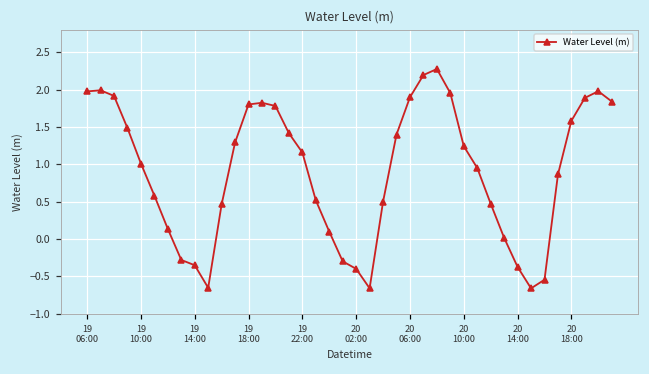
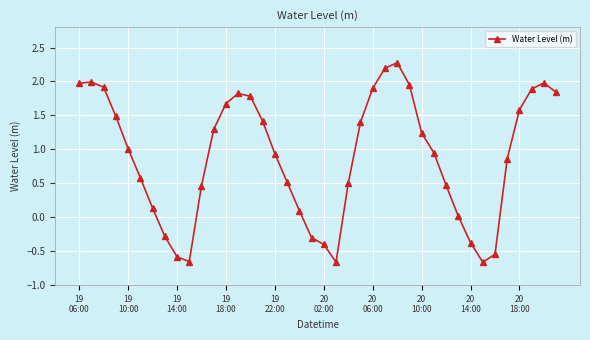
  {
    "19 06:00": 2.0,
    "19 10:00": 1.0,
-   "19 14:00": -0.3,
-   "19 18:00": 1.8,
-   "19 22:00": 1.2,
+   "19 14:00": -0.6,
+   "19 18:00": 1.7,
+   "19 22:00": 0.9,
    "20 02:00": -0.4,
    "20 06:00": 1.9,
    "20 10:00": 1.2,
    "20 14:00": -0.4,
    "20 18:00": 1.6
  }
